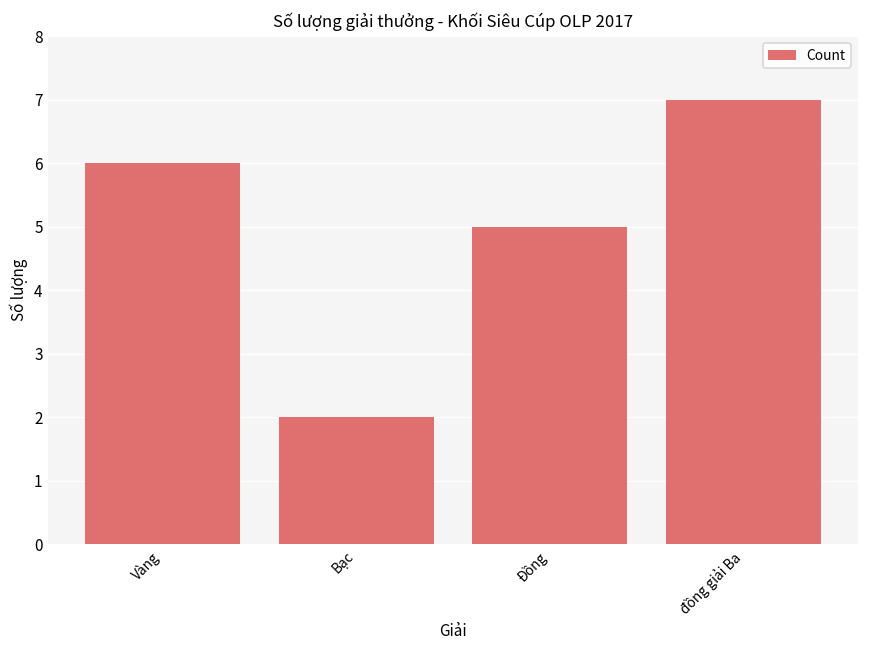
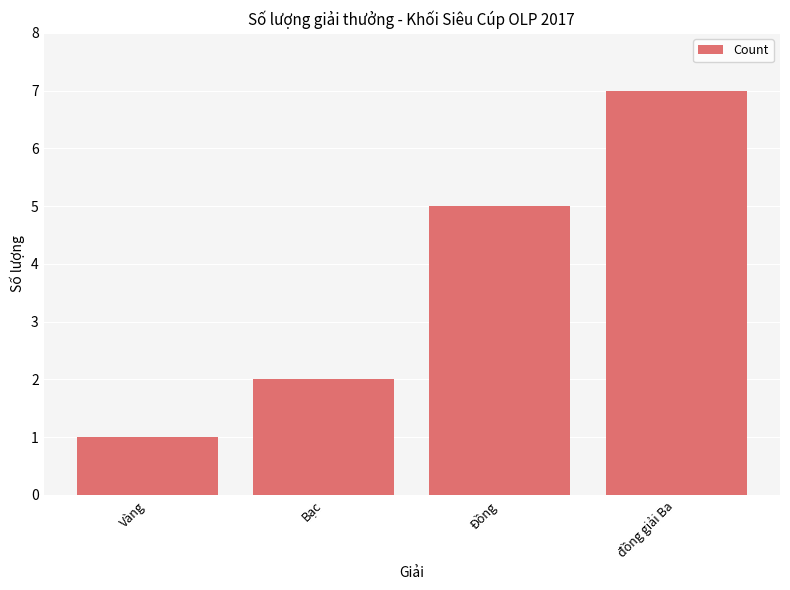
  {
-   "Vàng": 6,
+   "Vàng": 1,
    "Bạc": 2,
    "Đồng": 5,
    "đồng giải Ba": 7
  }
